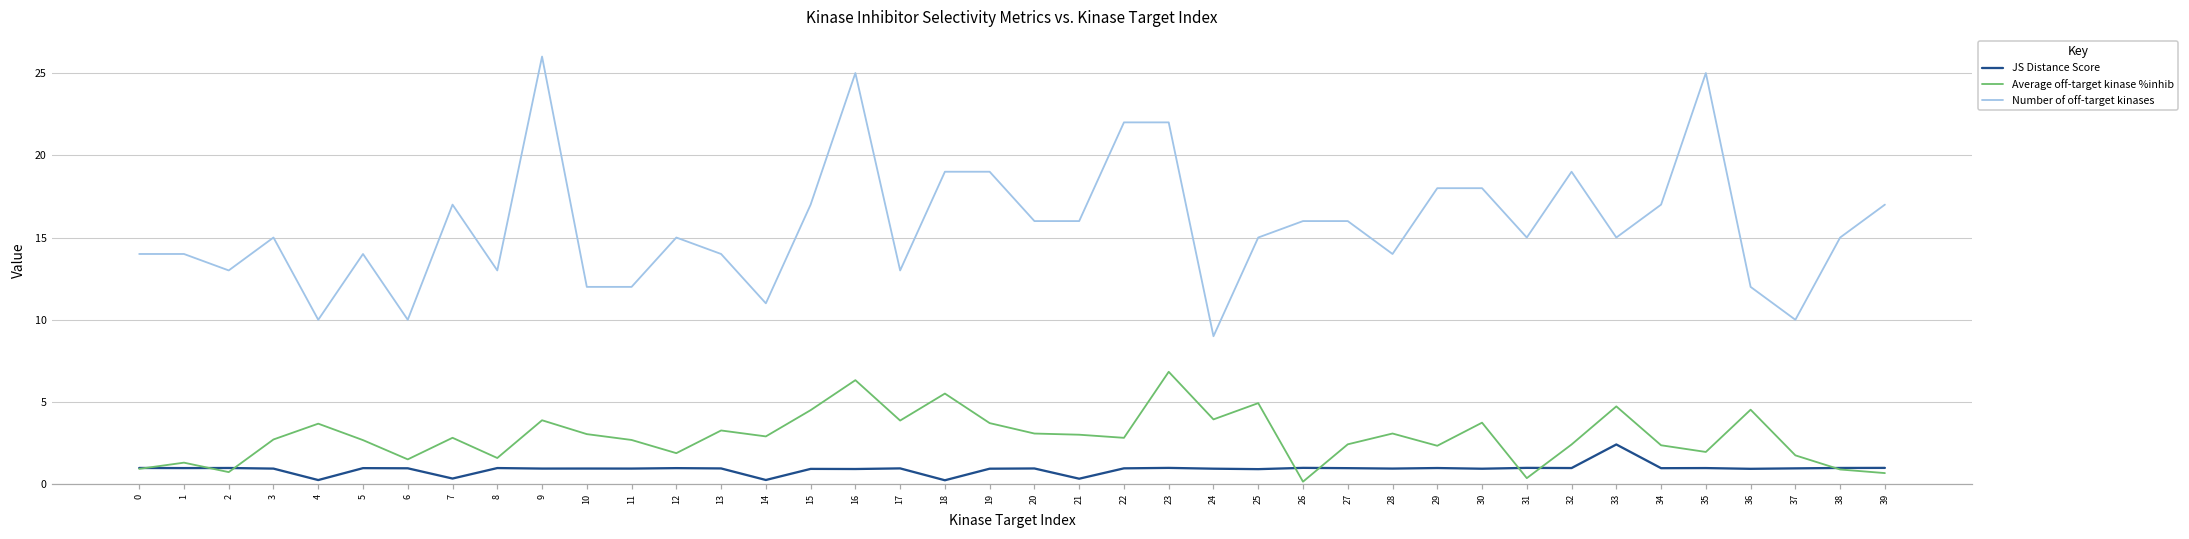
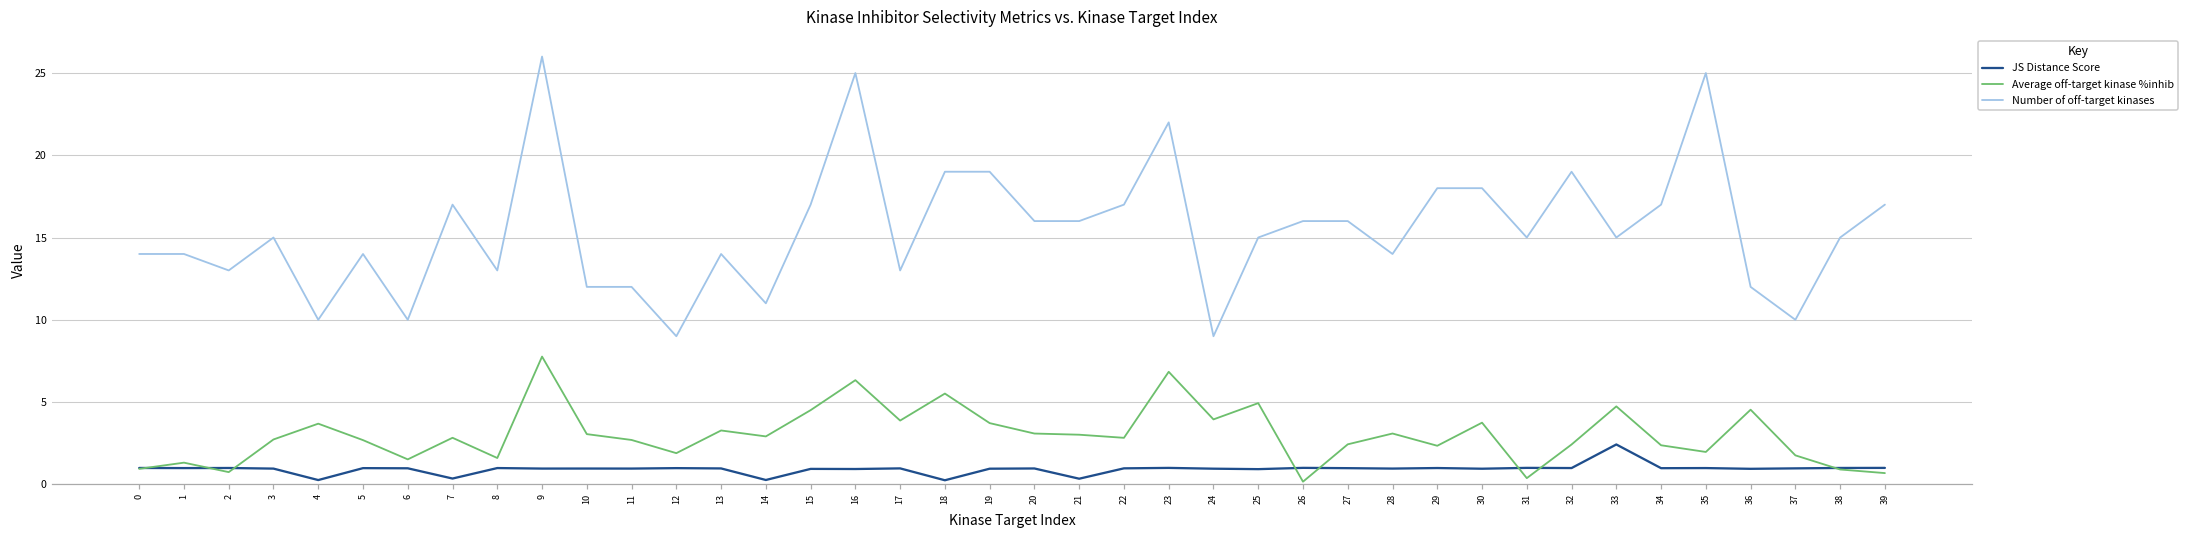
  {
    "JS Distance Score": {
      "1": 1.0,
      "2": 1.0,
      "3": 1.0,
      "4": 0.3,
      "5": 1.0,
      "6": 1.0,
      "7": 0.3,
      "8": 1.0,
      "9": 1.0,
      "10": 1.0,
      "11": 1.0,
      "12": 1.0,
      "13": 1.0,
      "14": 0.3,
      "15": 0.9,
      "16": 0.9,
      "17": 1.0,
      "18": 0.2,
      "19": 0.9,
      "20": 1.0,
      "21": 0.3,
      "22": 1.0,
      "23": 1.0,
      "24": 0.9,
      "25": 0.9,
      "26": 1.0,
      "27": 1.0,
      "28": 1.0,
      "29": 1.0,
      "30": 0.9,
      "31": 1.0,
      "32": 1.0,
      "33": 2.4,
      "34": 1.0,
      "35": 1.0,
      "36": 0.9,
      "37": 1.0,
      "39": 1.0
    },
    "Average off-target kinase %inhib": {
      "1": 1.3,
      "2": 0.7,
      "3": 2.7,
      "4": 3.7,
      "5": 2.7,
      "6": 1.5,
      "7": 2.8,
      "8": 1.6,
-     "9": 3.9,
+     "9": 7.8,
      "10": 3.0,
      "11": 2.7,
      "12": 1.9,
      "13": 3.3,
      "14": 2.9,
      "15": 4.5,
      "16": 6.3,
      "17": 3.9,
      "18": 5.5,
      "19": 3.7,
      "20": 3.1,
      "21": 3.0,
      "22": 2.8,
      "23": 6.8,
      "24": 3.9,
      "25": 4.9,
      "26": 0.2,
      "27": 2.4,
      "28": 3.1,
      "29": 2.3,
      "30": 3.7,
      "31": 0.4,
      "32": 2.4,
      "33": 4.7,
      "34": 2.4,
      "35": 2.0,
      "36": 4.5,
      "37": 1.8,
      "39": 0.7
    },
    "Number of off-target kinases": {
      "0": 14,
      "1": 14,
      "2": 13,
      "3": 15,
      "4": 10,
      "5": 14,
      "6": 10,
      "7": 17,
      "8": 13,
      "9": 26,
      "10": 12,
      "11": 12,
-     "12": 15,
+     "12": 9,
      "13": 14,
      "14": 11,
      "15": 17,
      "16": 25,
      "17": 13,
      "18": 19,
      "19": 19,
      "20": 16,
      "21": 16,
-     "22": 22,
+     "22": 17,
      "23": 22,
      "24": 9,
      "25": 15,
      "26": 16,
      "27": 16,
      "28": 14,
      "29": 18,
      "30": 18,
      "31": 15,
      "32": 19,
      "33": 15,
      "34": 17,
      "35": 25,
      "36": 12,
      "37": 10,
      "38": 15,
      "39": 17
    }
  }
